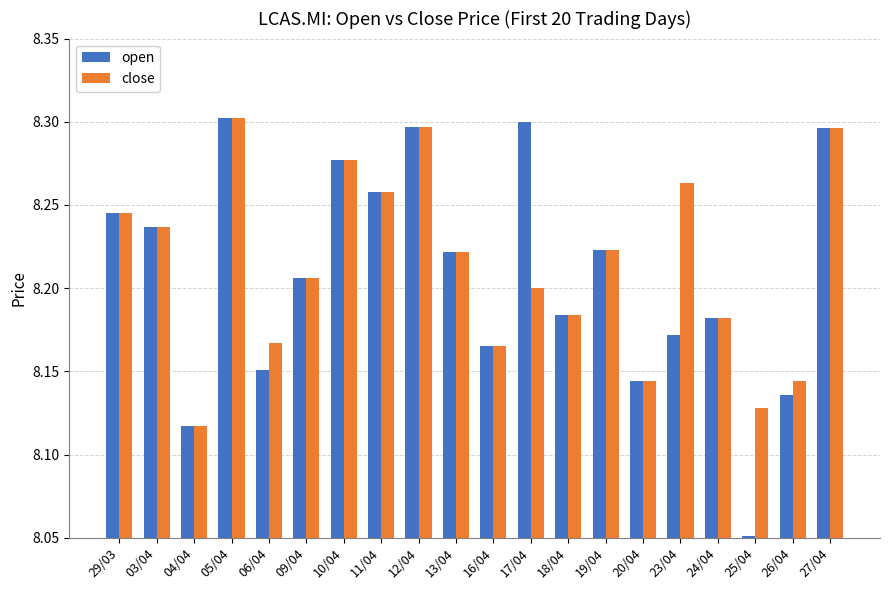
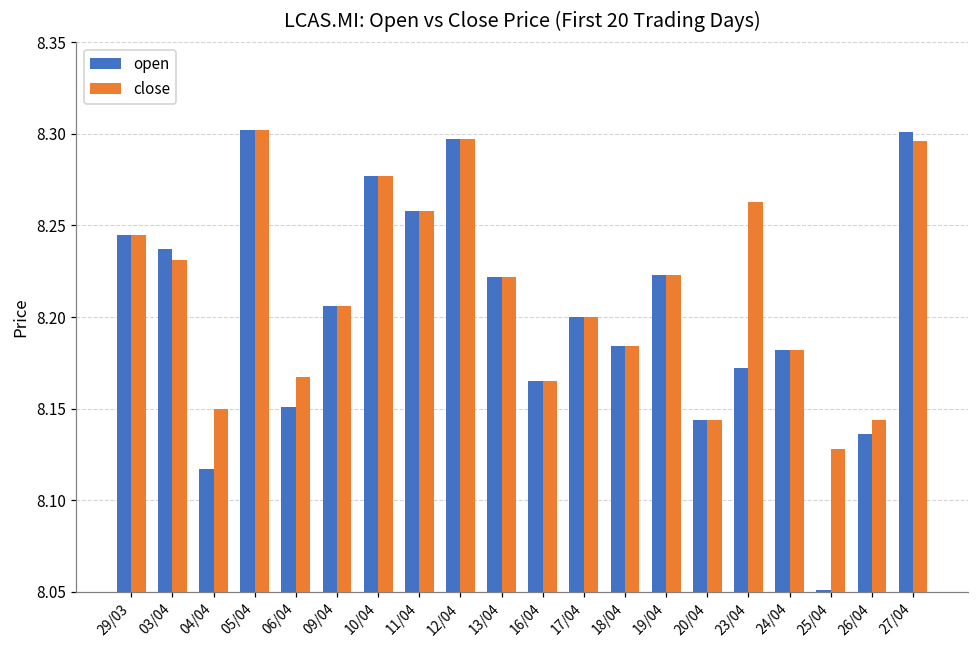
  {
    "open": {
      "29/03": 8.245,
      "03/04": 8.237,
      "04/04": 8.117,
      "05/04": 8.302,
      "06/04": 8.151,
      "09/04": 8.206,
      "10/04": 8.277,
      "11/04": 8.258,
      "12/04": 8.297,
      "13/04": 8.222,
      "16/04": 8.165,
-     "17/04": 8.3,
+     "17/04": 8.2,
      "18/04": 8.184,
      "19/04": 8.223,
      "20/04": 8.144,
      "23/04": 8.172,
      "24/04": 8.182,
      "25/04": 8.051,
      "26/04": 8.136,
-     "27/04": 8.296
+     "27/04": 8.301
    },
    "close": {
      "29/03": 8.245,
-     "03/04": 8.237,
-     "04/04": 8.117,
+     "03/04": 8.231,
+     "04/04": 8.150,
      "05/04": 8.302,
      "06/04": 8.167,
      "09/04": 8.206,
      "10/04": 8.277,
      "11/04": 8.258,
      "12/04": 8.297,
      "13/04": 8.222,
      "16/04": 8.165,
      "17/04": 8.200,
      "18/04": 8.184,
      "19/04": 8.223,
      "20/04": 8.144,
      "23/04": 8.263,
      "24/04": 8.182,
      "25/04": 8.128,
      "26/04": 8.144,
      "27/04": 8.296
    }
  }
